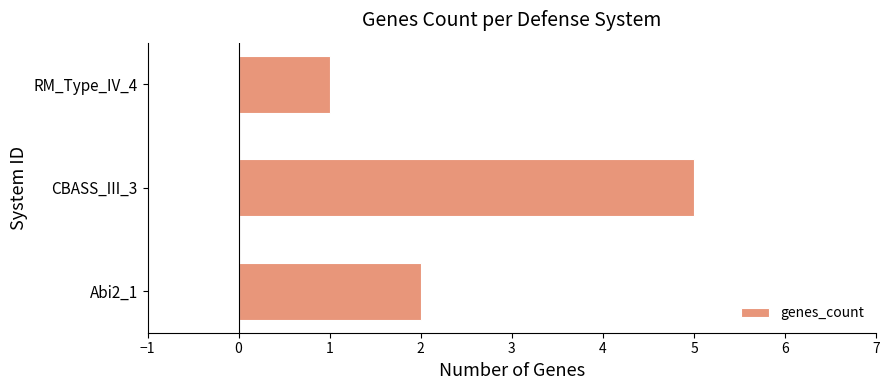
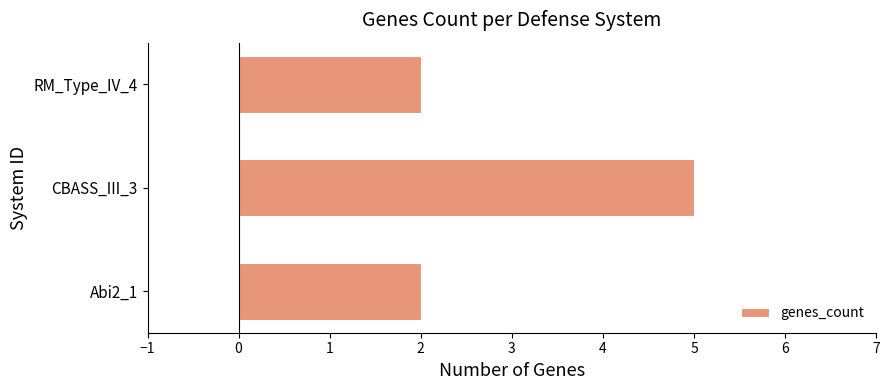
  {
-   "RM_Type_IV_4": 1,
+   "RM_Type_IV_4": 2,
    "CBASS_III_3": 5,
    "Abi2_1": 2
  }
